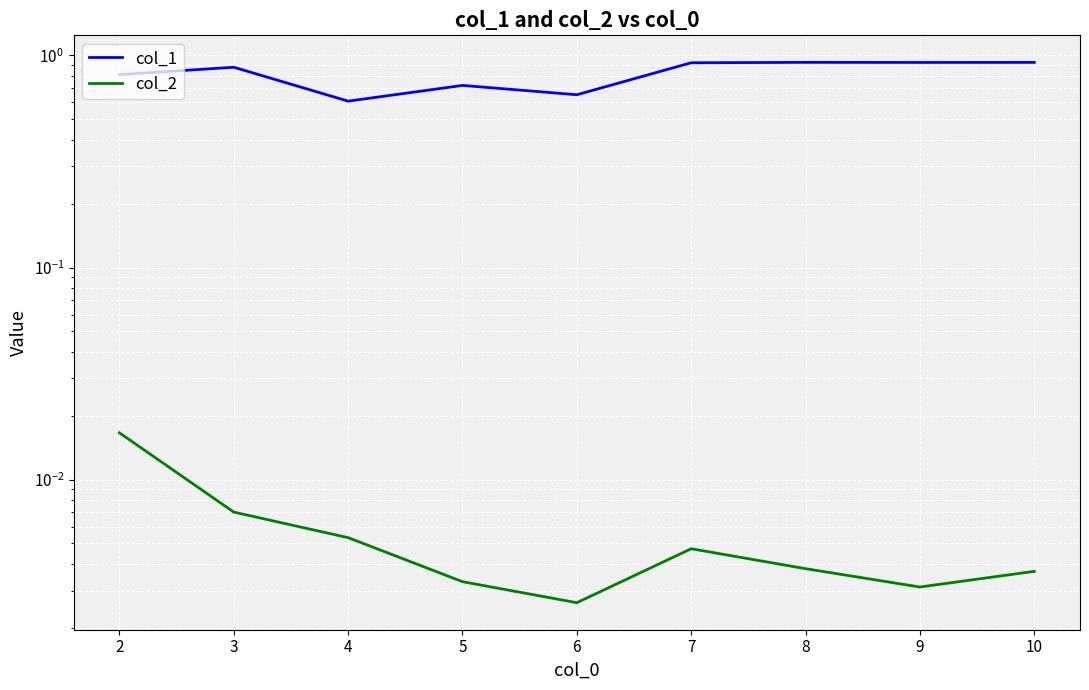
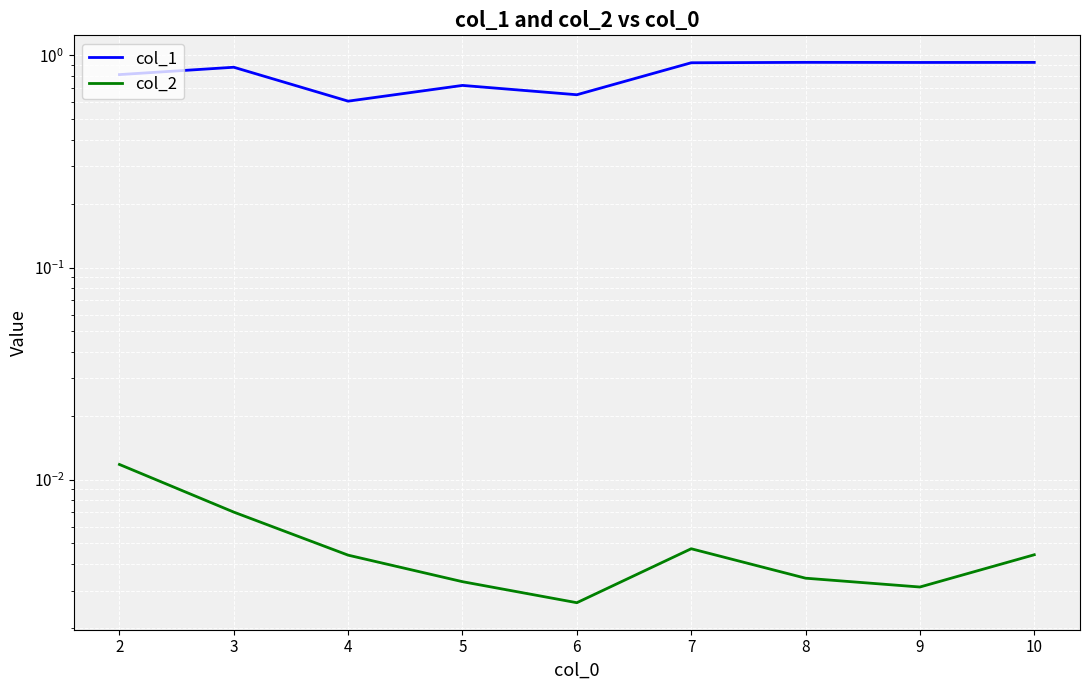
  {
    "col_1": {
      "3": 0.88,
      "4": 0.61,
      "5": 0.72,
      "6": 0.65,
      "7": 0.9,
      "8": 0.9,
      "9": 0.9,
      "10": 0.9
    },
    "col_2": {
-     "2": 0.017,
+     "2": 0.012,
      "3": 0.0070,
-     "4": 0.0053,
+     "4": 0.0044,
      "5": 0.0033,
      "6": 0.0026,
      "7": 0.0047,
-     "8": 0.0038,
+     "8": 0.0034,
      "9": 0.0031,
-     "10": 0.0037
+     "10": 0.0044
    }
  }
